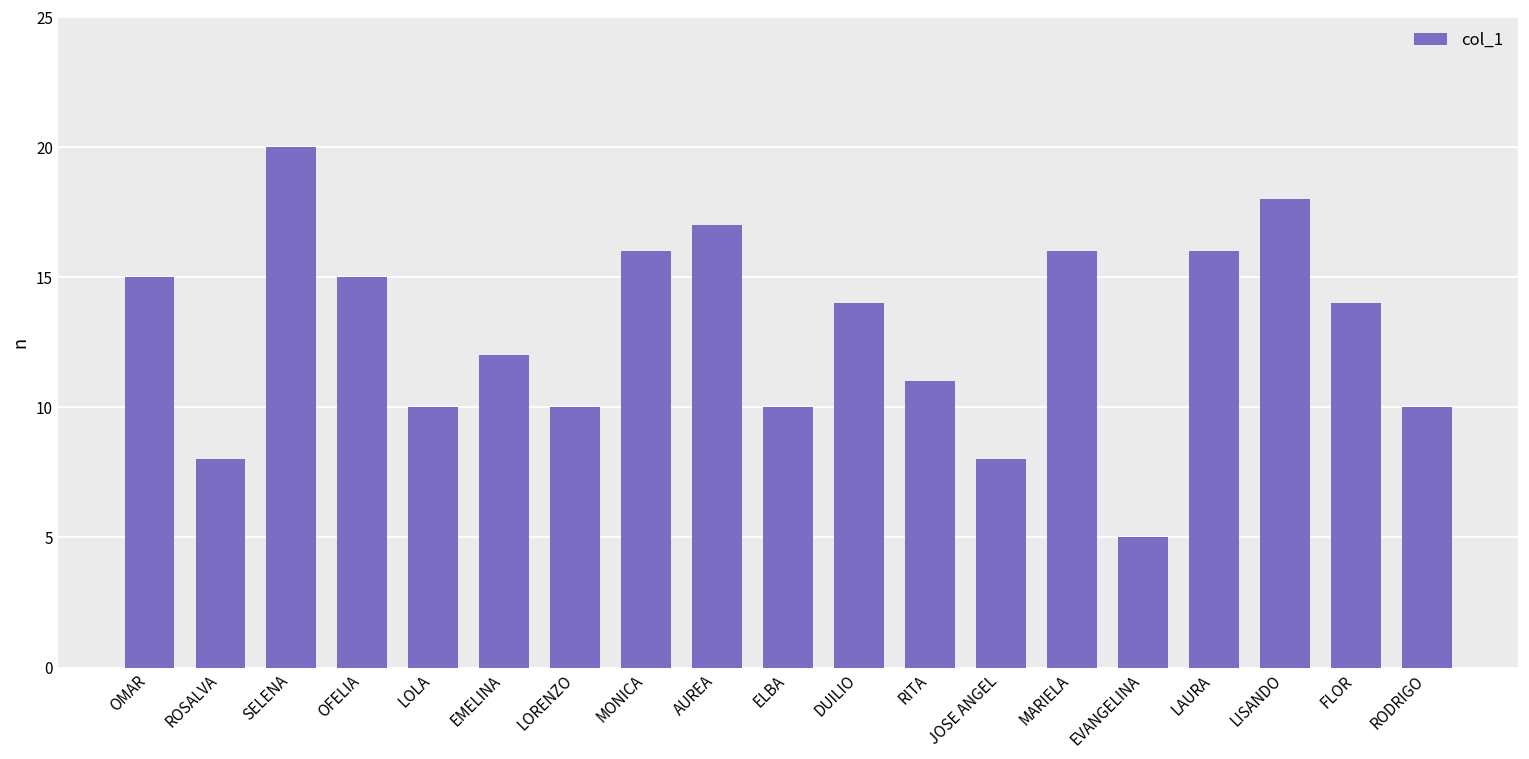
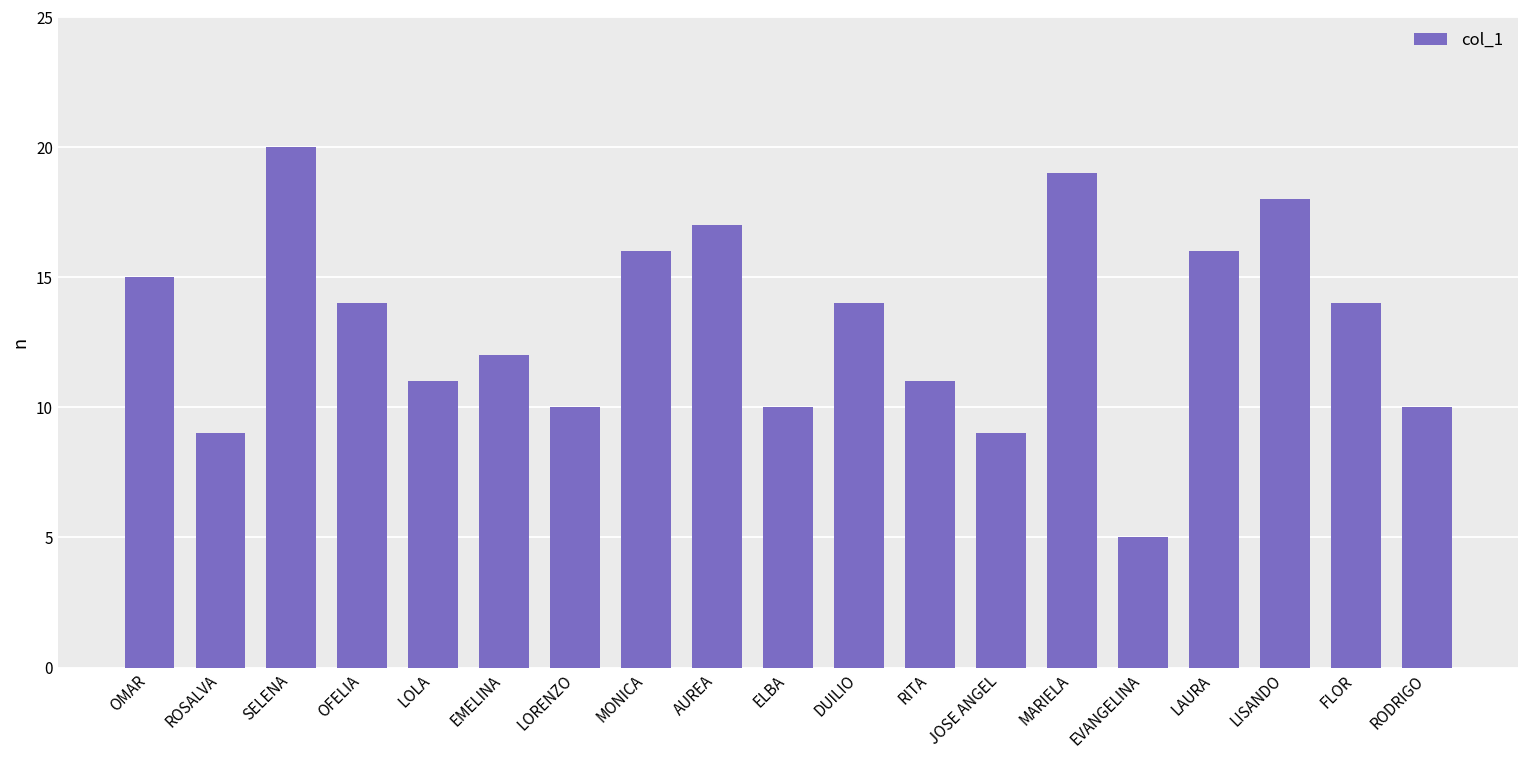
  {
    "OMAR": 15,
-   "ROSALVA": 8,
+   "ROSALVA": 9,
    "SELENA": 20,
-   "OFELIA": 15,
-   "LOLA": 10,
+   "OFELIA": 14,
+   "LOLA": 11,
    "EMELINA": 12,
    "LORENZO": 10,
    "MONICA": 16,
    "AUREA": 17,
    "ELBA": 10,
    "DUILIO": 14,
    "RITA": 11,
-   "JOSE ANGEL": 8,
-   "MARIELA": 16,
+   "JOSE ANGEL": 9,
+   "MARIELA": 19,
    "EVANGELINA": 5,
    "LAURA": 16,
    "LISANDO": 18,
    "FLOR": 14,
    "RODRIGO": 10
  }
